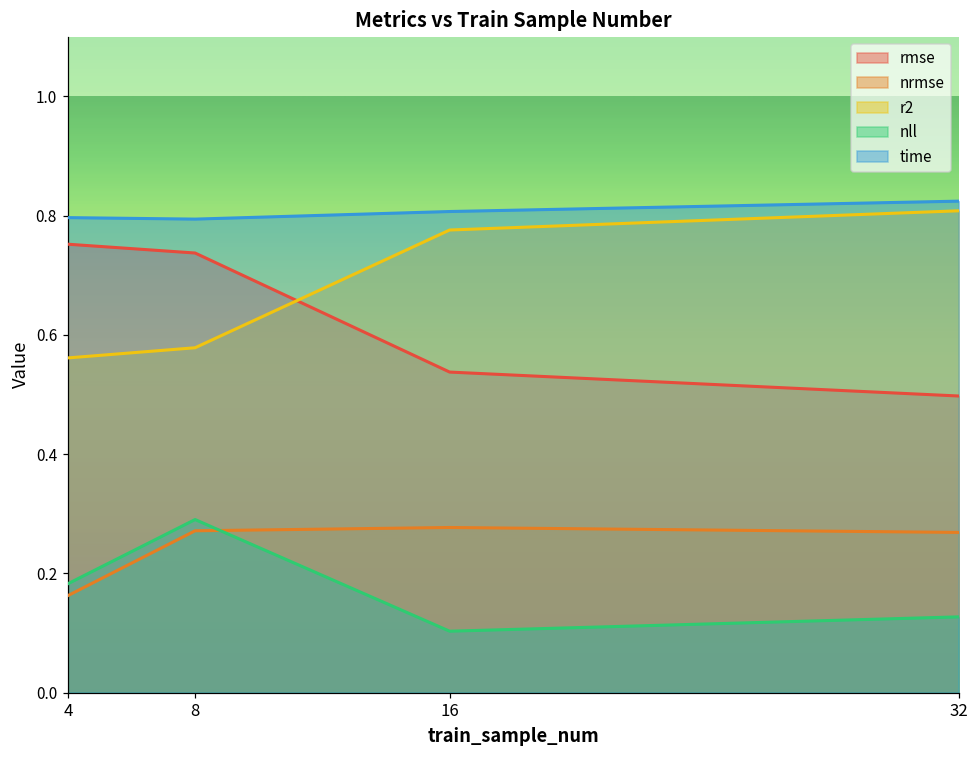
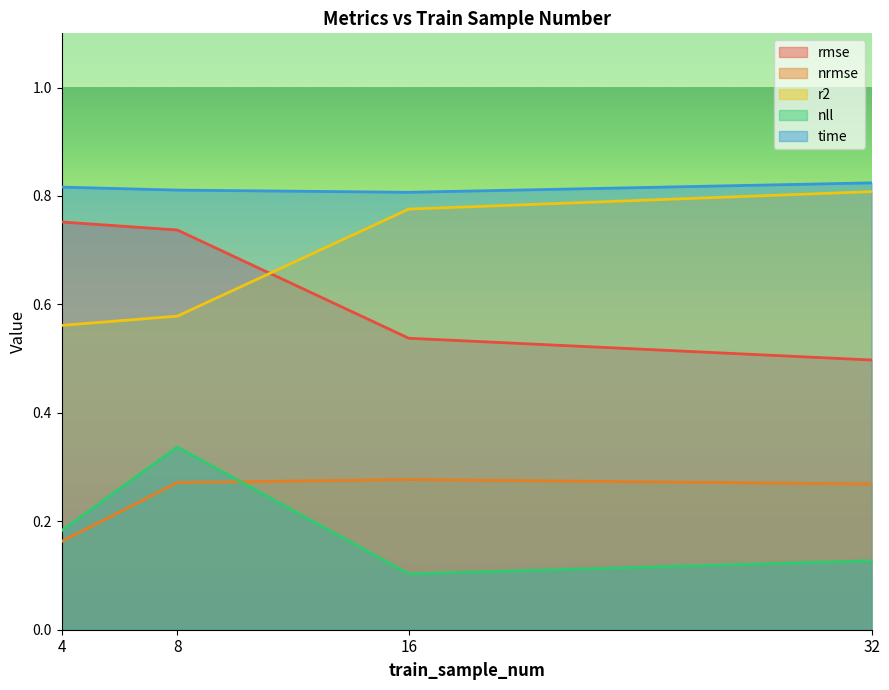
  {
    "nll": {
      "4": 0.18,
-     "8": 0.29,
+     "8": 0.34,
      "16": 0.10,
      "32": 0.13
    },
    "time": {
-     "4": 0.80,
-     "8": 0.79,
+     "4": 0.82,
+     "8": 0.81,
      "16": 0.81,
      "32": 0.82
    }
  }
